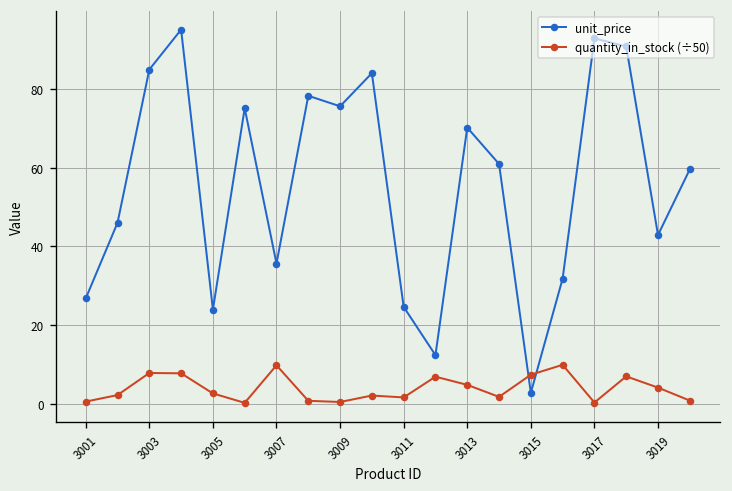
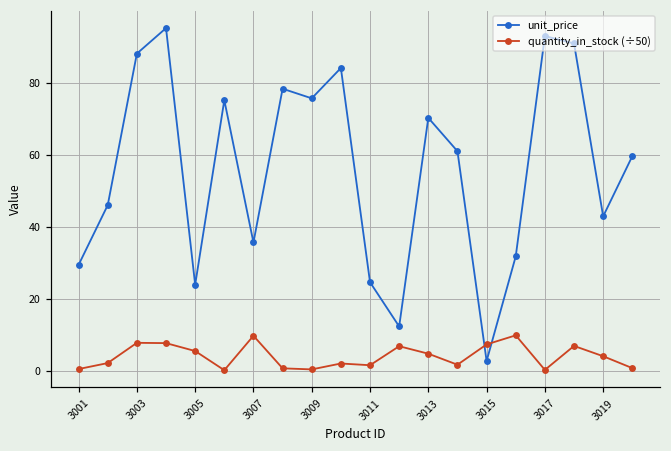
  {
    "unit_price": {
-     "3001": 27,
-     "3003": 85,
+     "3001": 29,
+     "3003": 88,
      "3005": 24,
      "3007": 36,
      "3009": 76,
      "3011": 25,
      "3013": 70,
      "3015": 3,
      "3019": 43
    },
    "quantity_in_stock (÷50)": {
      "3001": 1,
      "3003": 8,
-     "3005": 3,
+     "3005": 6,
      "3007": 10,
      "3009": 0,
      "3011": 2,
      "3013": 5,
      "3015": 7,
      "3017": 0,
      "3019": 4
    }
  }
